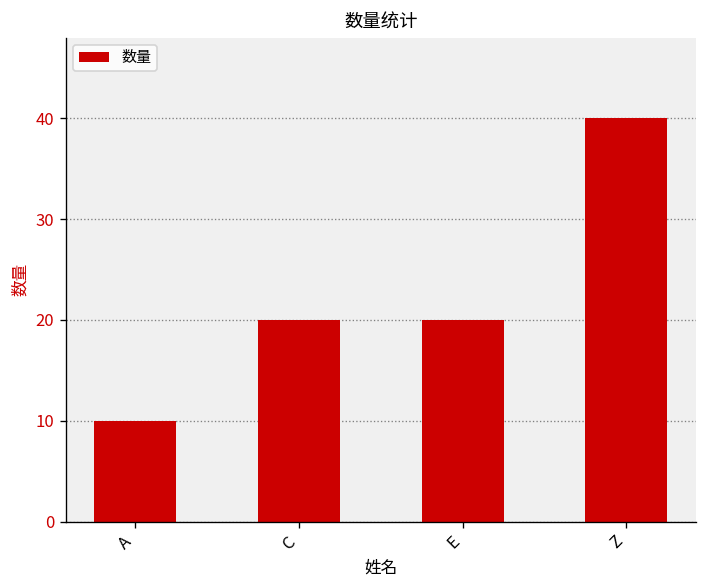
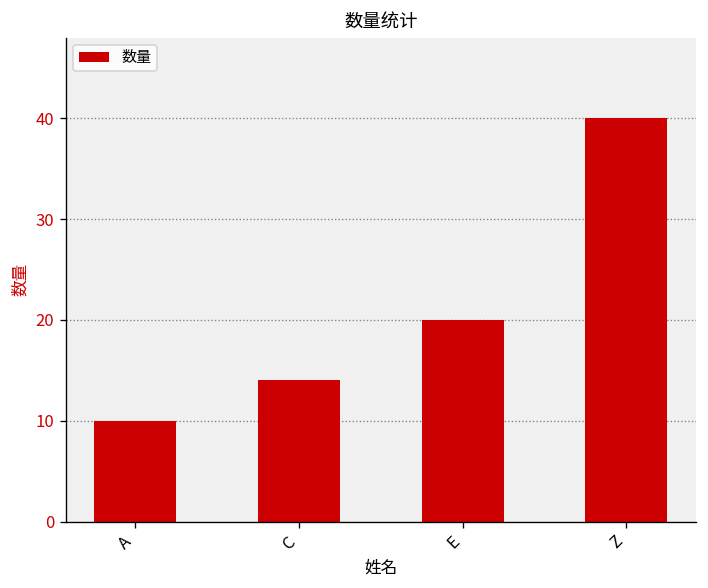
  {
    "A": 10,
-   "C": 20,
+   "C": 14,
    "E": 20,
    "Z": 40
  }
